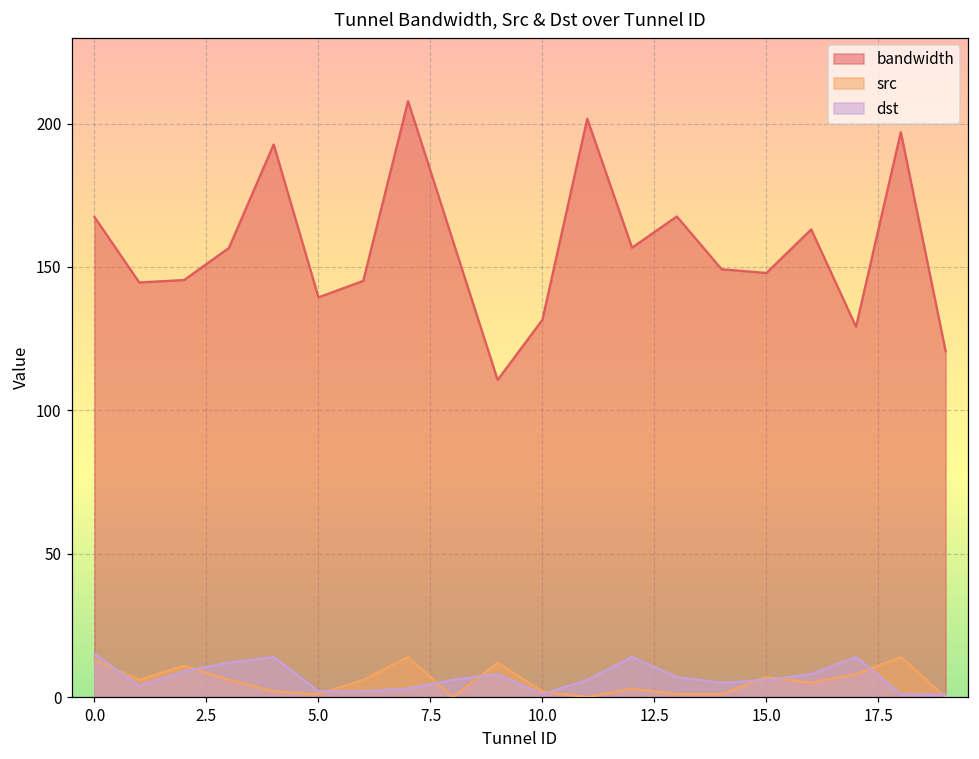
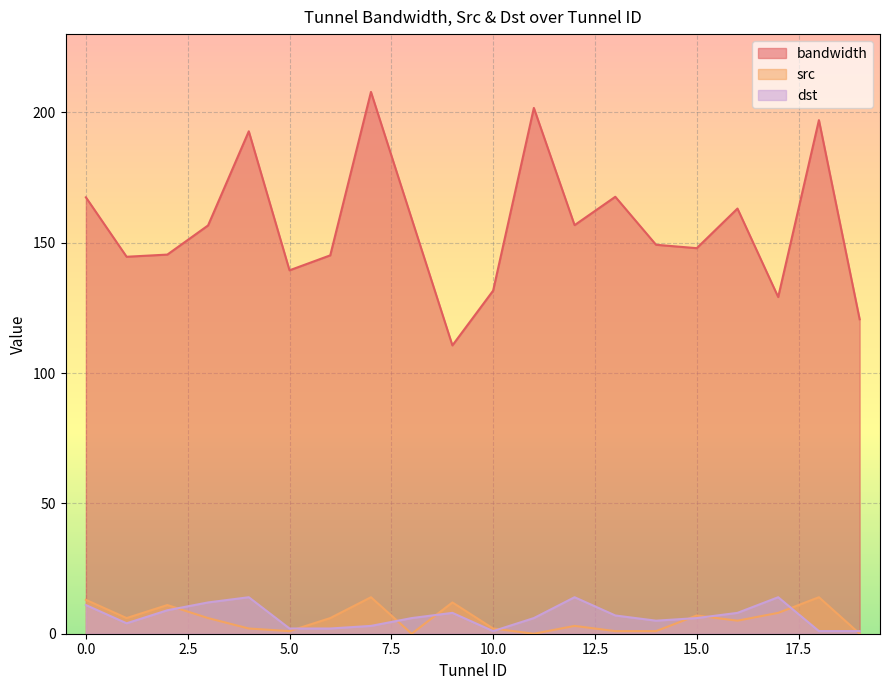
  {
    "bandwidth": {
      "0.0": 167,
      "5.0": 139,
      "10.0": 132,
      "15.0": 148
    },
    "src": {
      "0.0": 13,
      "5.0": 1,
      "10.0": 2,
      "15.0": 7
    },
    "dst": {
-     "0.0": 15,
+     "0.0": 11,
      "5.0": 2,
      "10.0": 1,
      "15.0": 6
    }
  }
